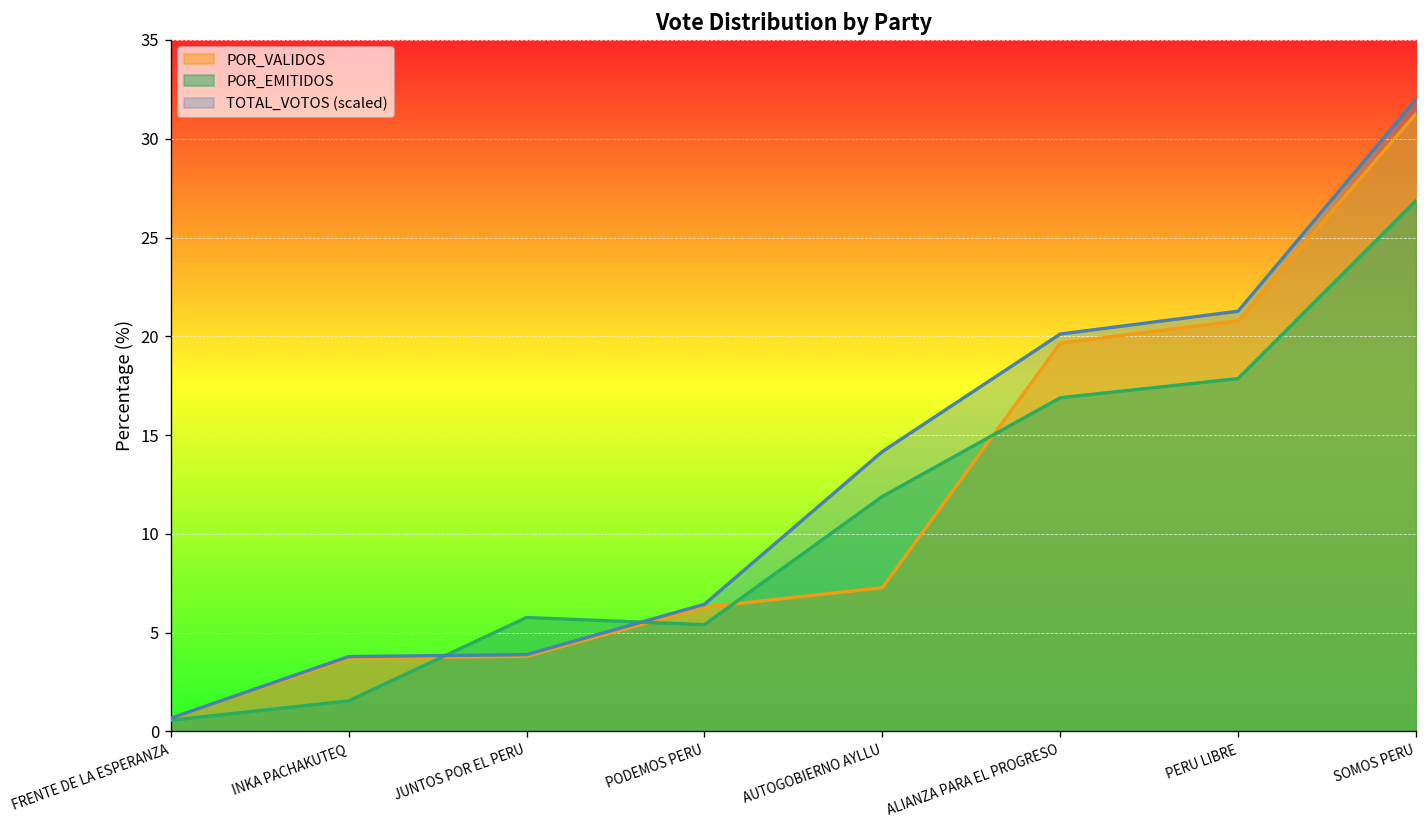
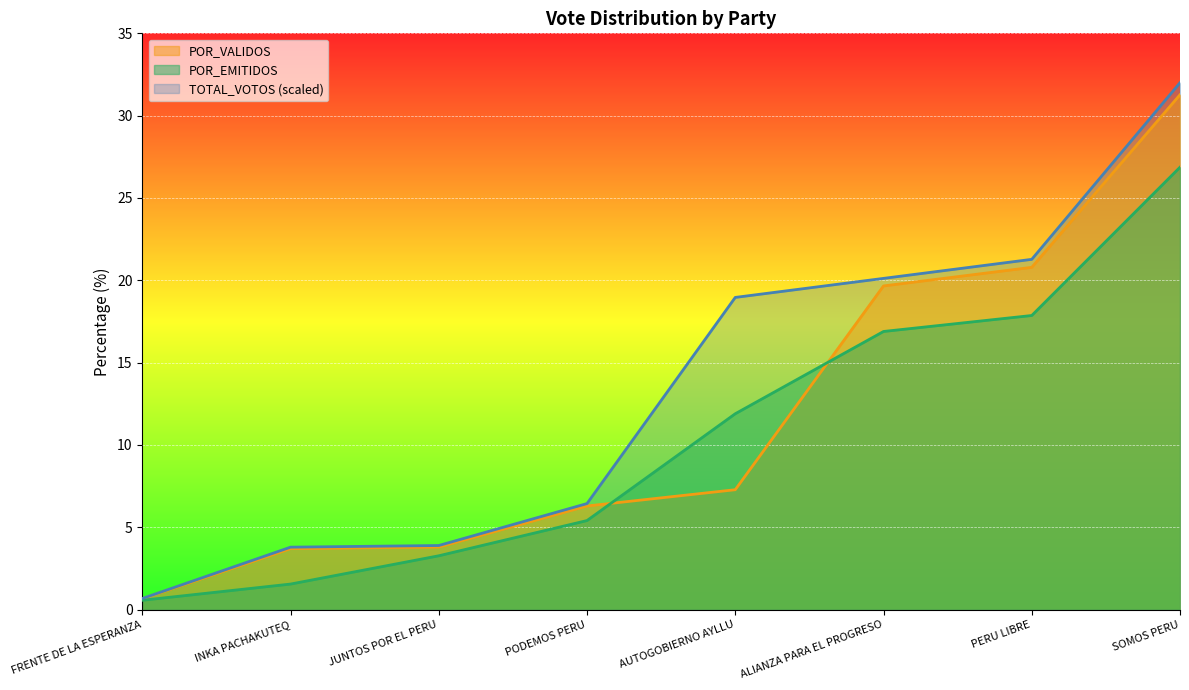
  {
    "POR_VALIDOS": {
      "AUTOGOBIERNO AYLLU": 7.3,
      "ALIANZA PARA EL PROGRESO": 19.7,
      "PERU LIBRE": 20.8,
      "SOMOS PERU": 31.3
    },
    "POR_EMITIDOS": {
      "INKA PACHAKUTEQ": 1.5,
-     "JUNTOS POR EL PERU": 5.8,
+     "JUNTOS POR EL PERU": 3.3,
      "PODEMOS PERU": 5.4,
      "AUTOGOBIERNO AYLLU": 11.9,
      "ALIANZA PARA EL PROGRESO": 16.9,
      "PERU LIBRE": 17.9,
      "SOMOS PERU": 26.9
    },
    "TOTAL_VOTOS (scaled)": {
-     "AUTOGOBIERNO AYLLU": 14.2,
+     "AUTOGOBIERNO AYLLU": 19.0,
      "ALIANZA PARA EL PROGRESO": 20.1,
      "PERU LIBRE": 21.3,
      "SOMOS PERU": 32.0
    }
  }
